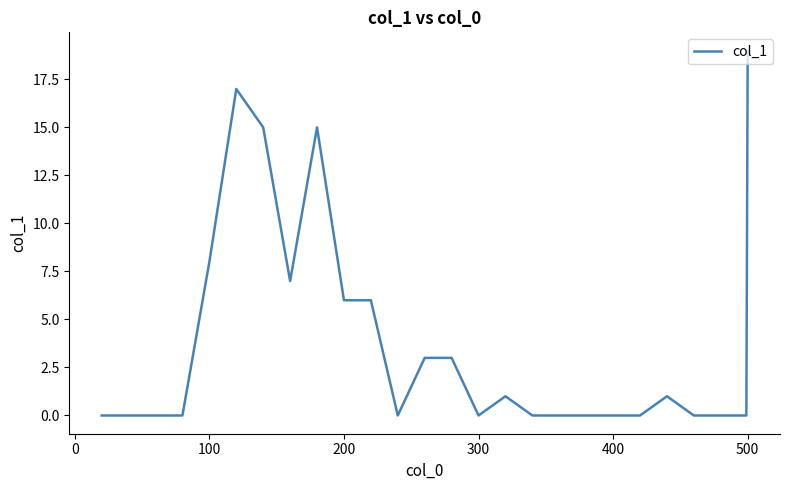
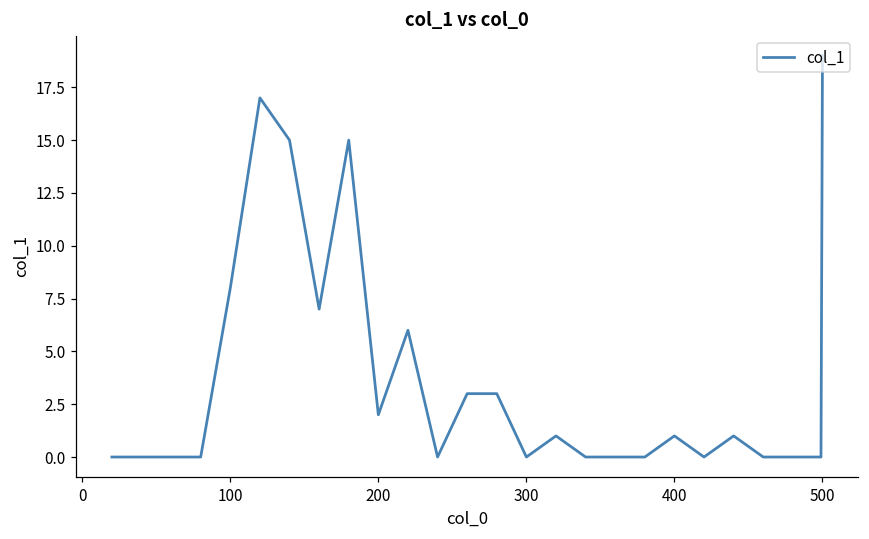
  {
    "100": 8,
-   "200": 6,
+   "200": 2,
    "300": 0,
-   "400": 0
+   "400": 1
  }
